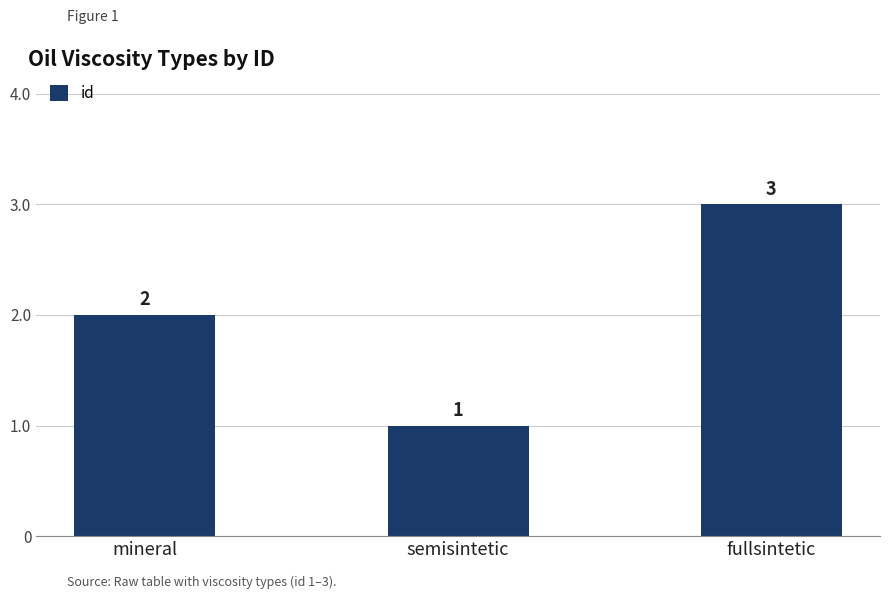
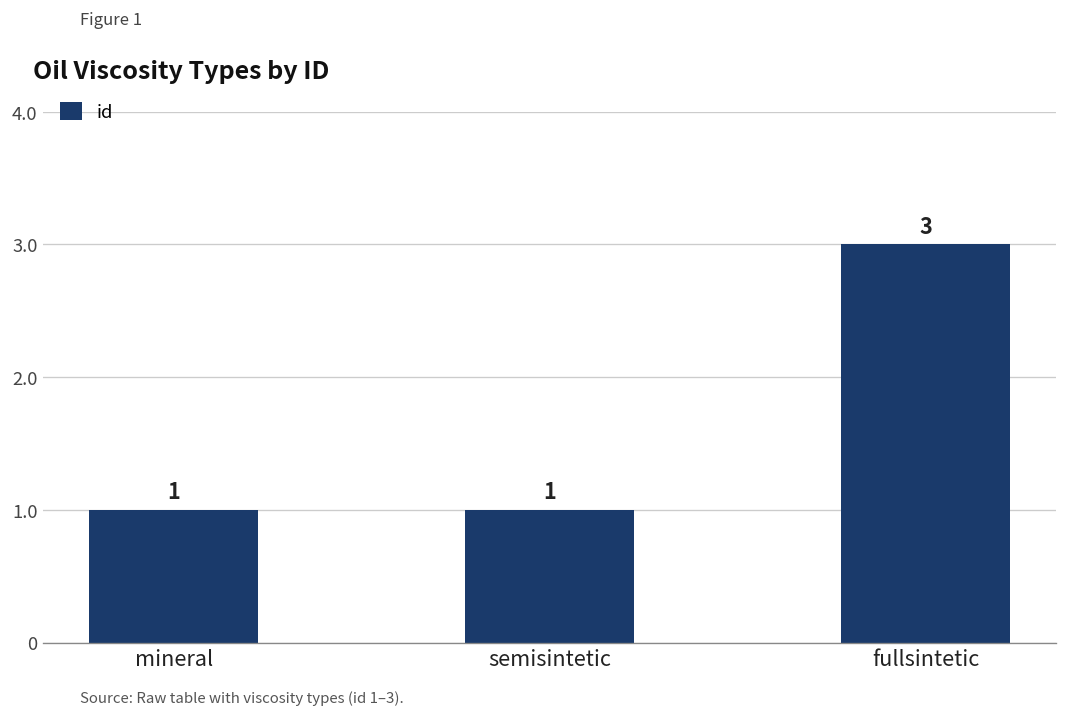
  {
-   "mineral": 2,
+   "mineral": 1,
    "semisintetic": 1,
    "fullsintetic": 3
  }
